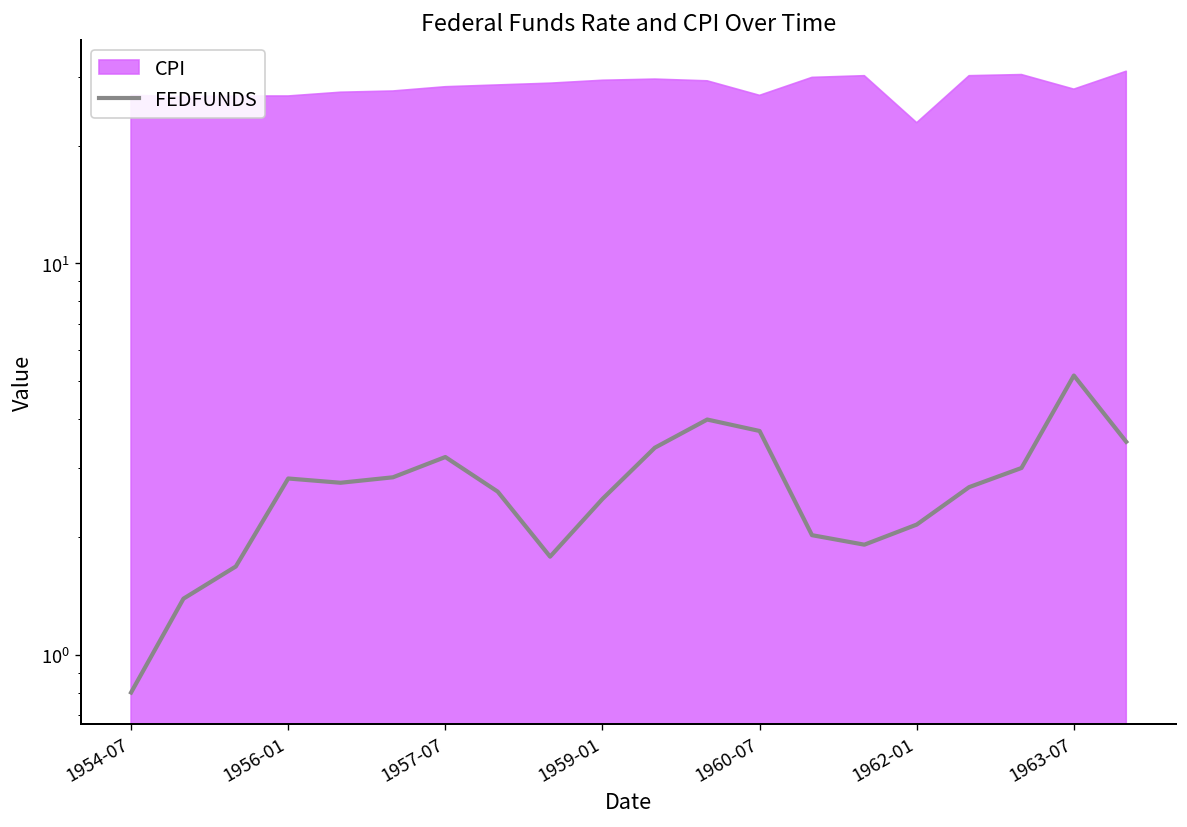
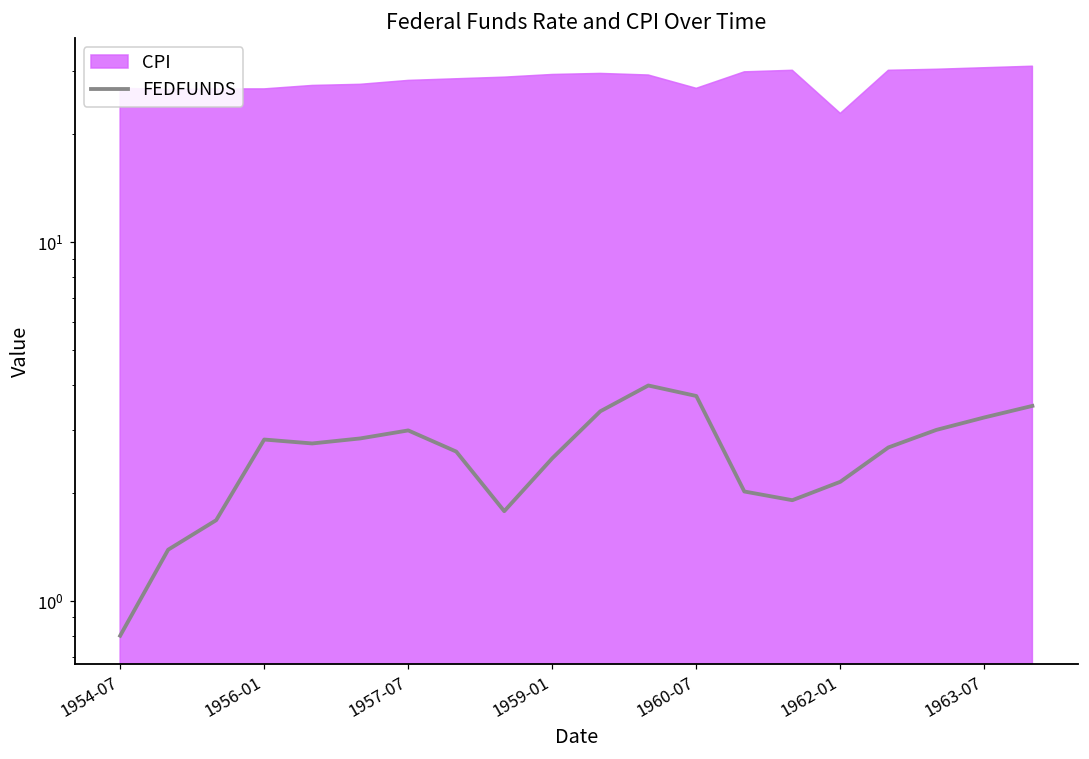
  {
    "FEDFUNDS": {
      "1954-07": 0.8,
      "1956-01": 2.8,
-     "1957-07": 3.2,
+     "1957-07": 3.0,
      "1959-01": 2.5,
      "1960-07": 3.7,
      "1962-01": 2.2,
-     "1963-07": 5.2
+     "1963-07": 3.3
    },
    "CPI": {
      "1956-01": 27,
      "1957-07": 28,
      "1959-01": 29,
      "1960-07": 27,
      "1962-01": 23,
-     "1963-07": 28
+     "1963-07": 31
    }
  }
